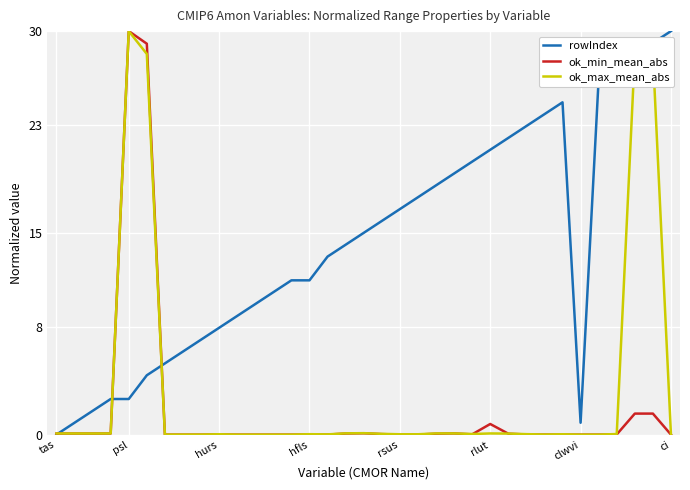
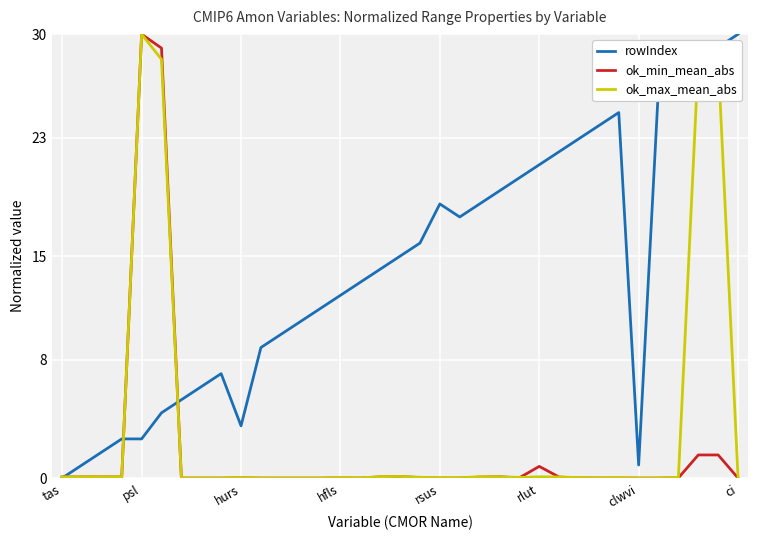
  {
    "rowIndex": {
      "psl": 2.6,
-     "hurs": 7.9,
-     "hfls": 11.5,
-     "rsus": 16.8,
+     "hurs": 3.5,
+     "hfls": 12.4,
+     "rsus": 18.5,
      "rlut": 21.2,
      "clwvi": 0.9,
      "ci": 30.0
    },
    "ok_min_mean_abs": {
      "rlut": 0.8
    },
    "ok_max_mean_abs": {
      "rlut": 0.1
    }
  }
